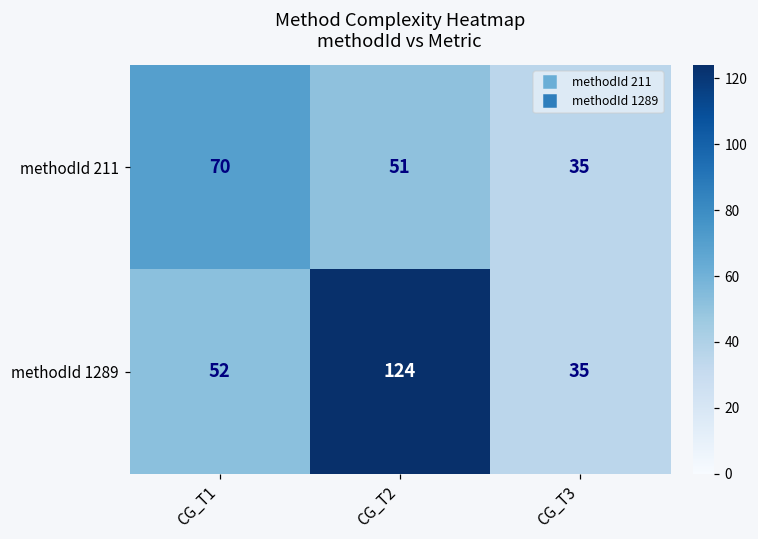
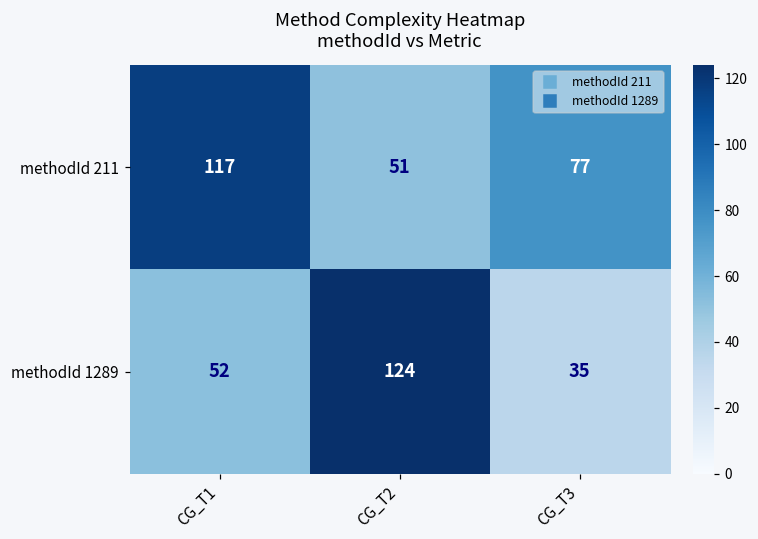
  {
    "methodId 211": {
-     "CG_T1": 70,
+     "CG_T1": 117,
      "CG_T2": 51,
-     "CG_T3": 35
+     "CG_T3": 77
    },
    "methodId 1289": {
      "CG_T1": 52,
      "CG_T2": 124,
      "CG_T3": 35
    }
  }
